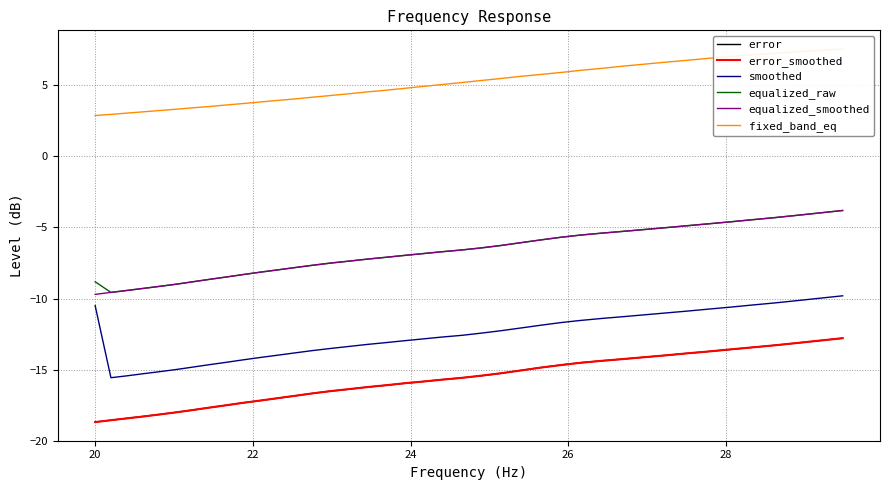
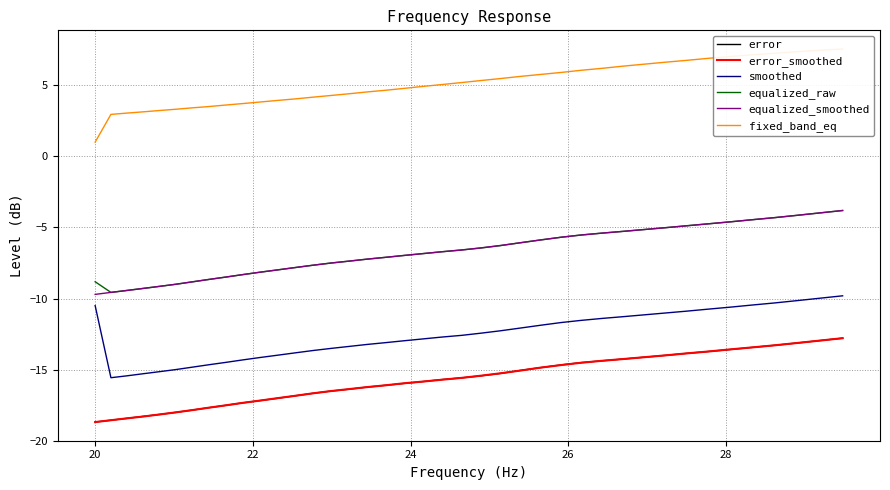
  {
    "smoothed": {
      "20": -10.5
    },
    "equalized_raw": {
      "20": -8.8
    },
    "equalized_smoothed": {
      "20": -9.7
    },
    "fixed_band_eq": {
-     "20": 2.9
+     "20": 1.0
    }
  }
